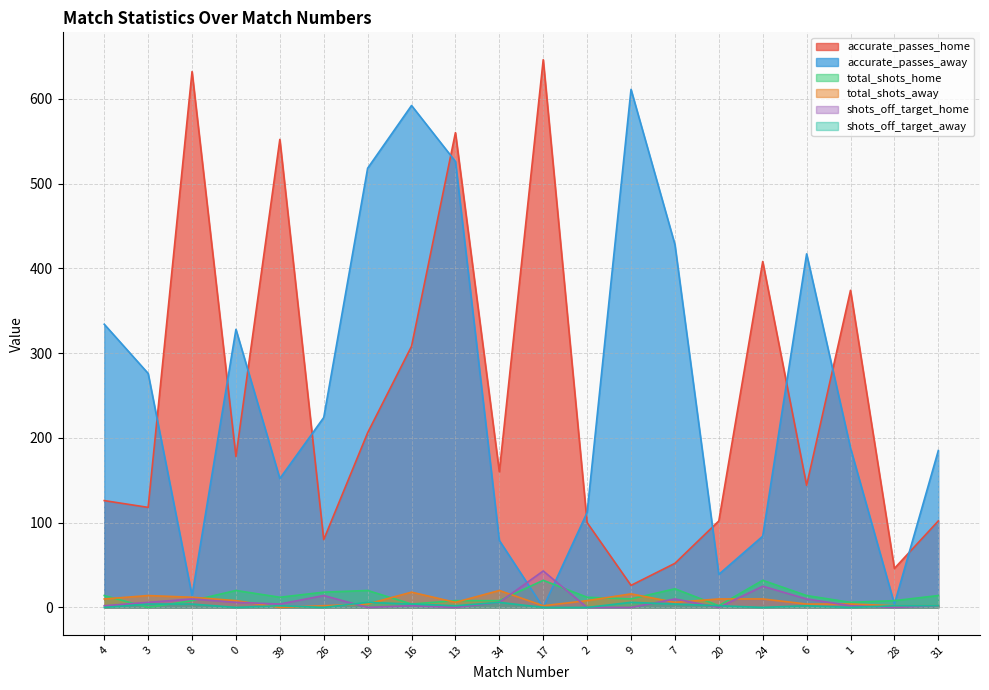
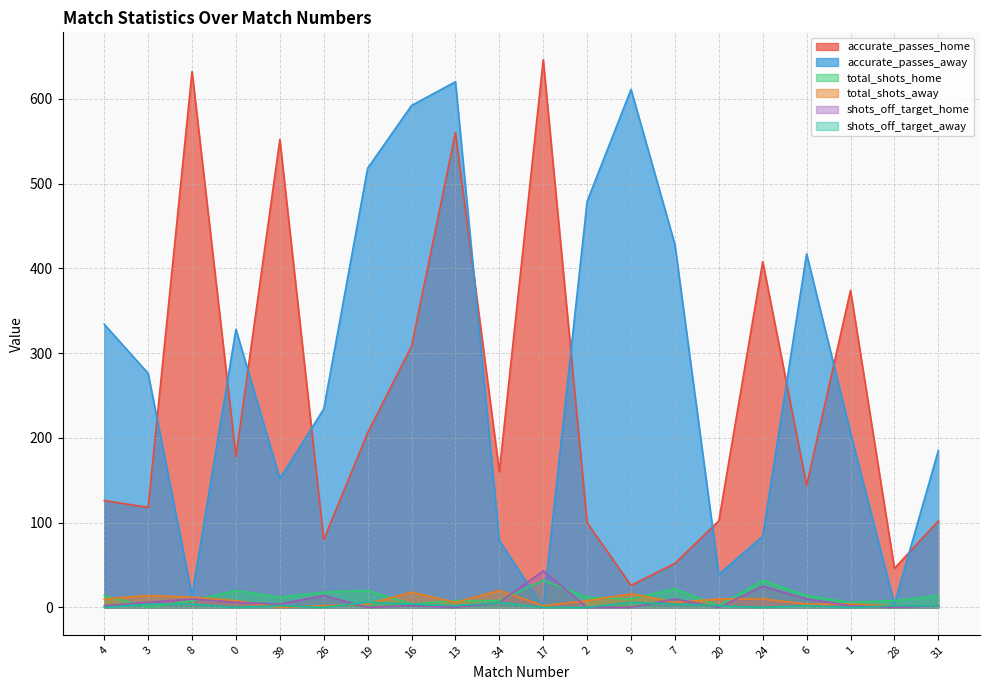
  {
    "accurate_passes_away": {
      "4": 330,
      "3": 280,
      "0": 330,
      "39": 150,
-     "26": 220,
+     "26": 230,
      "19": 520,
      "16": 590,
-     "13": 530,
+     "13": 620,
      "34": 80,
-     "2": 110,
+     "2": 480,
      "9": 610,
      "7": 430,
      "20": 40,
      "24": 80,
      "6": 420,
-     "1": 190,
+     "1": 210,
      "31": 190
    },
    "shots_off_target_home": {
      "26": 10,
      "19": 0,
      "17": 40,
      "9": 0,
      "7": 10,
      "24": 30,
      "6": 10
    }
  }
